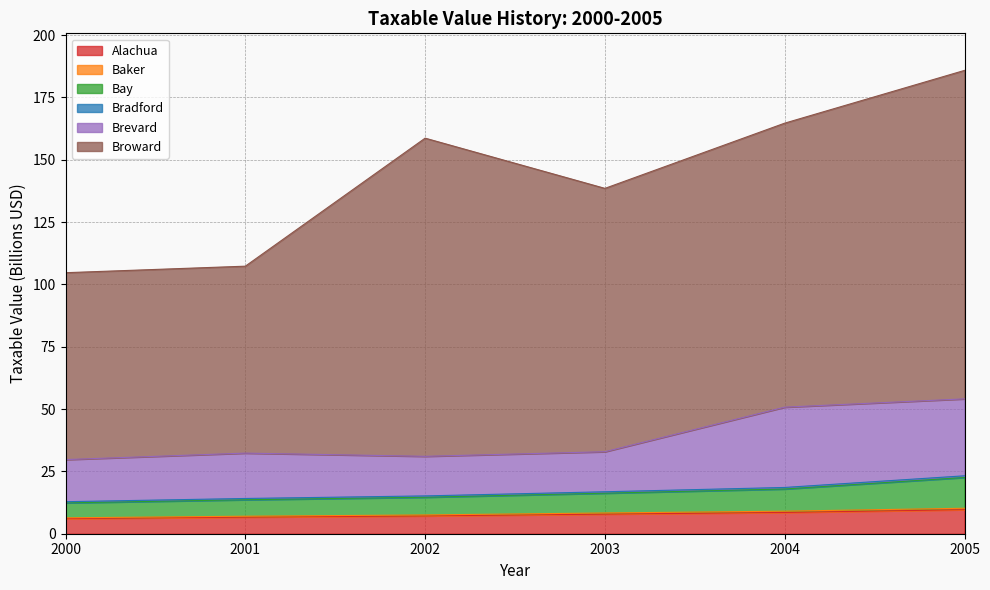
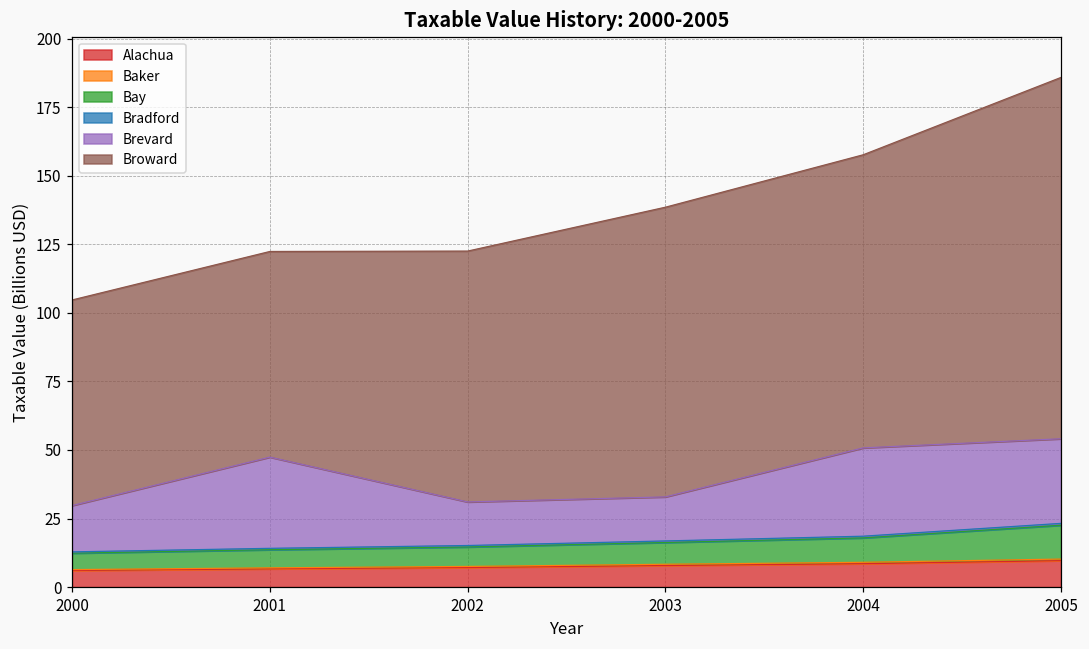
  {
    "Brevard": {
      "2000": 17,
-     "2001": 18,
+     "2001": 33,
      "2002": 16,
      "2003": 16,
      "2004": 32,
      "2005": 31
    },
    "Broward": {
      "2000": 75,
      "2001": 75,
-     "2002": 128,
+     "2002": 91,
      "2003": 106,
-     "2004": 114,
+     "2004": 107,
      "2005": 132
    }
  }
